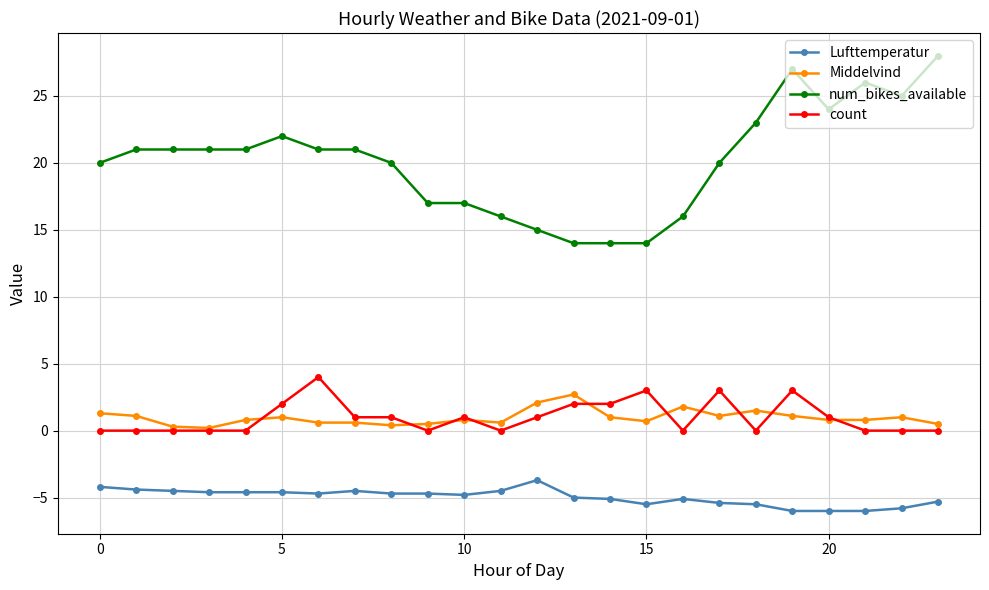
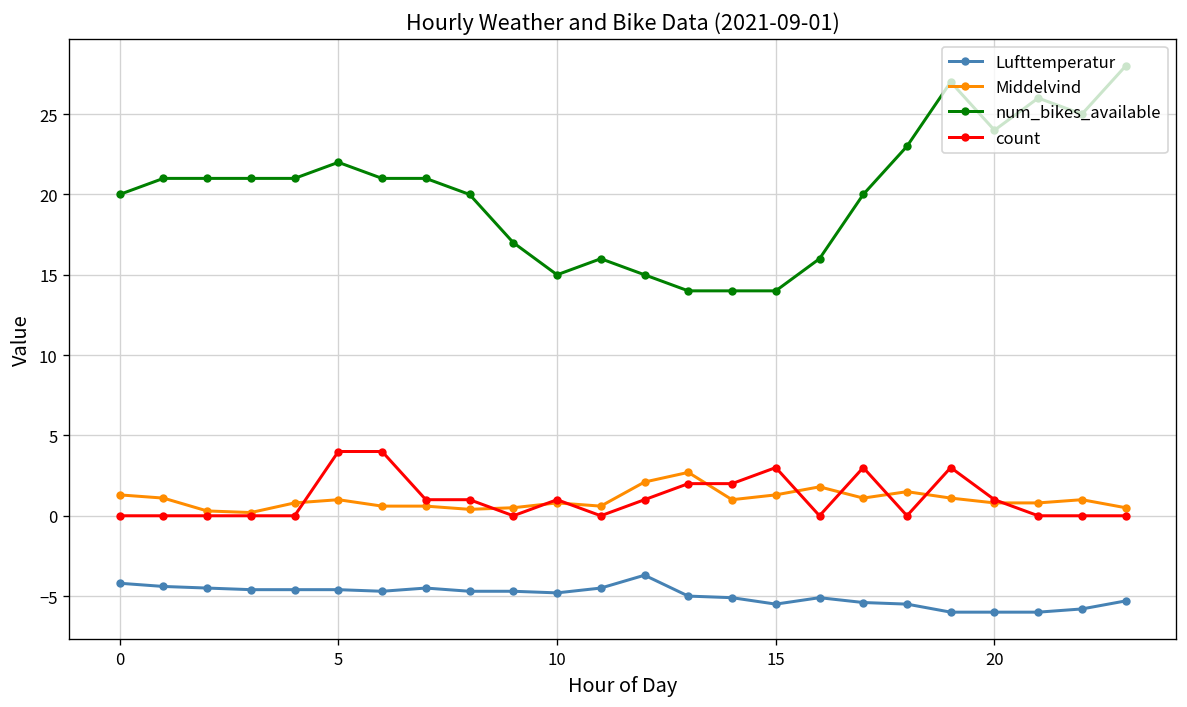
  {
    "Lufttemperatur": {
      "0": -4.2,
      "5": -4.6,
      "10": -4.8,
      "15": -5.5,
      "20": -6.0
    },
    "Middelvind": {
      "0": 1.3,
      "5": 1.0,
      "10": 0.8,
-     "15": 0.7,
+     "15": 1.3,
      "20": 0.8
    },
    "num_bikes_available": {
      "0": 20,
      "5": 22,
-     "10": 17,
+     "10": 15,
      "15": 14
    },
    "count": {
      "0": 0,
-     "5": 2,
+     "5": 4,
      "10": 1,
      "15": 3,
      "20": 1
    }
  }
